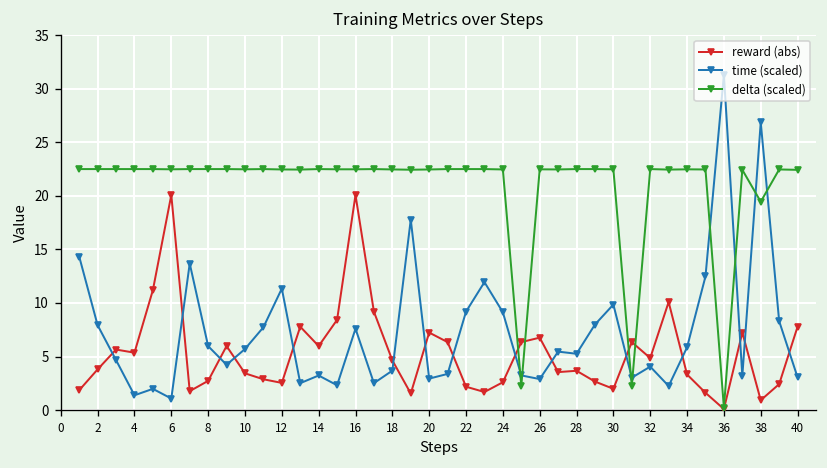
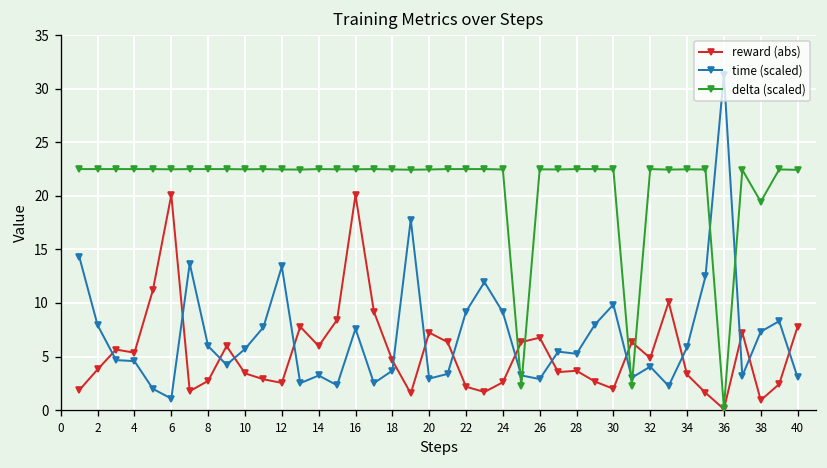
  {
    "reward (abs)": {
      "2": 4,
      "4": 5,
      "6": 20,
      "8": 3,
      "10": 3,
      "12": 3,
      "14": 6,
      "16": 20,
      "18": 5,
      "20": 7,
      "22": 2,
      "24": 3,
      "26": 7,
      "28": 4,
      "30": 2,
      "32": 5,
      "34": 3,
      "38": 1,
      "40": 8
    },
    "time (scaled)": {
      "2": 8,
-     "4": 1,
+     "4": 5,
      "6": 1,
      "8": 6,
      "10": 6,
-     "12": 11,
+     "12": 13,
      "14": 3,
      "16": 8,
      "18": 4,
      "20": 3,
      "22": 9,
      "24": 9,
      "26": 3,
      "28": 5,
      "30": 10,
      "32": 4,
      "34": 6,
-     "38": 27,
+     "38": 7,
      "40": 3
    },
    "delta (scaled)": {
      "2": 23,
      "4": 22,
      "6": 22,
      "8": 23,
      "10": 22,
      "12": 22,
      "14": 22,
      "16": 22,
      "18": 22,
      "20": 22,
      "22": 23,
      "24": 22,
      "26": 22,
      "28": 23,
      "30": 22,
      "32": 22,
      "34": 22,
      "38": 19,
      "40": 22
    }
  }
